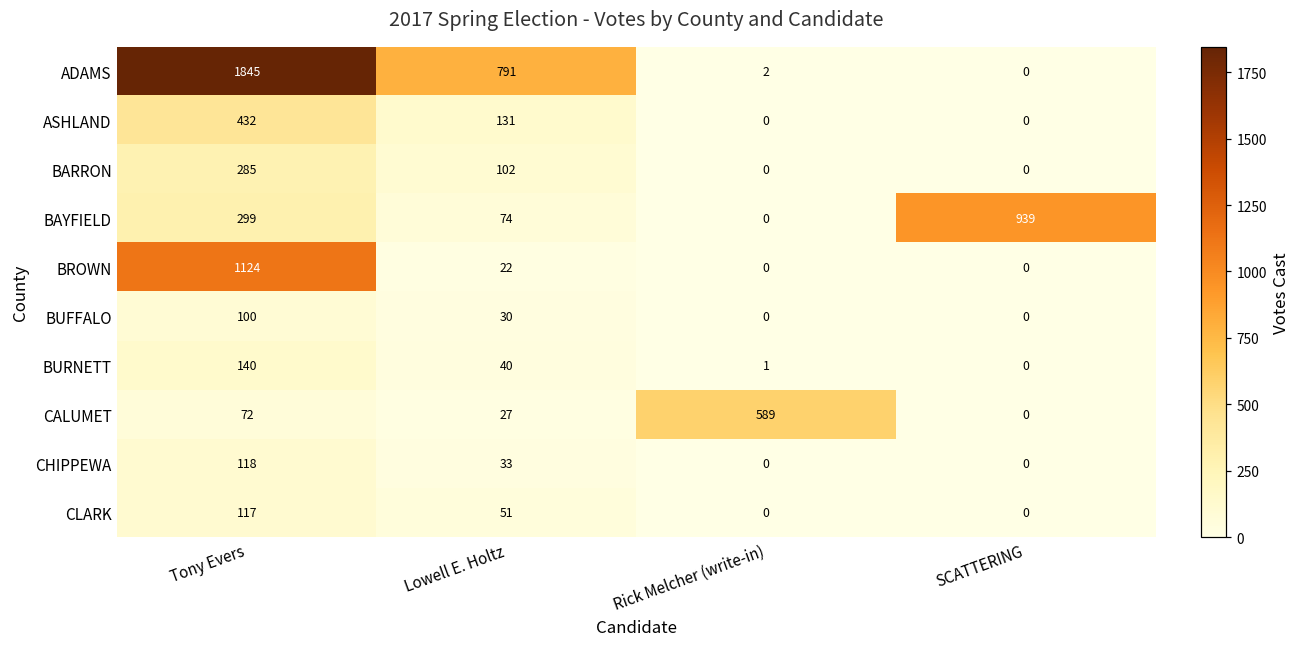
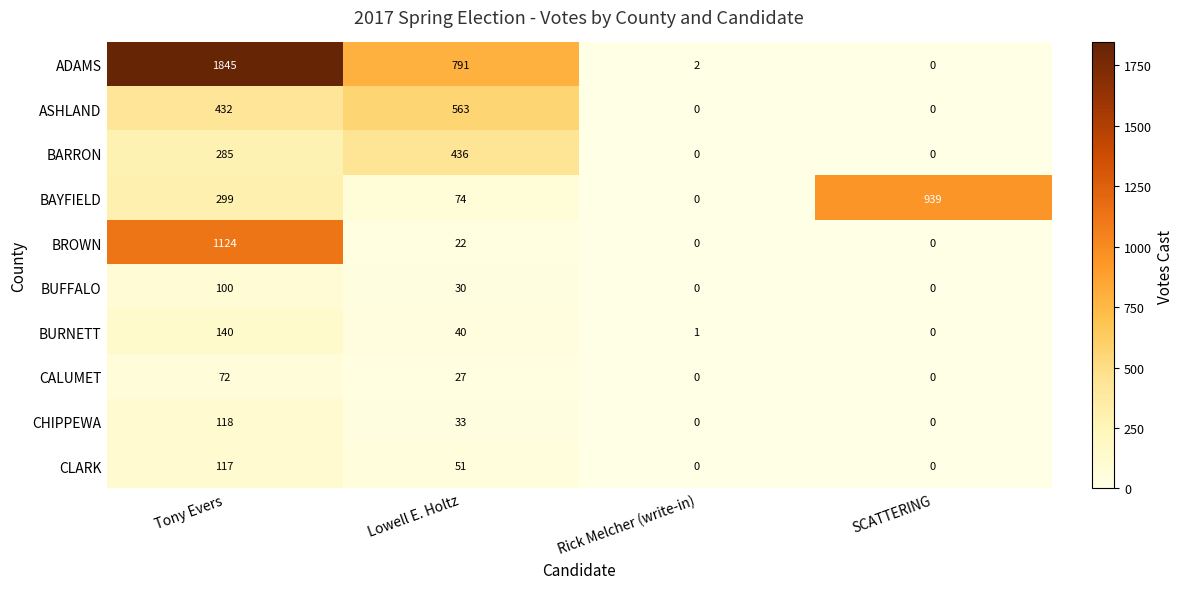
  {
    "ADAMS": {
      "Tony Evers": 1845,
      "Lowell E. Holtz": 791,
      "Rick Melcher (write-in)": 2,
      "SCATTERING": 0
    },
    "ASHLAND": {
      "Tony Evers": 432,
-     "Lowell E. Holtz": 131,
+     "Lowell E. Holtz": 563,
      "Rick Melcher (write-in)": 0,
      "SCATTERING": 0
    },
    "BARRON": {
      "Tony Evers": 285,
-     "Lowell E. Holtz": 102,
+     "Lowell E. Holtz": 436,
      "Rick Melcher (write-in)": 0,
      "SCATTERING": 0
    },
    "BAYFIELD": {
      "Tony Evers": 299,
      "Lowell E. Holtz": 74,
      "Rick Melcher (write-in)": 0,
      "SCATTERING": 939
    },
    "BROWN": {
      "Tony Evers": 1124,
      "Lowell E. Holtz": 22,
      "Rick Melcher (write-in)": 0,
      "SCATTERING": 0
    },
    "BUFFALO": {
      "Tony Evers": 100,
      "Lowell E. Holtz": 30,
      "Rick Melcher (write-in)": 0,
      "SCATTERING": 0
    },
    "BURNETT": {
      "Tony Evers": 140,
      "Lowell E. Holtz": 40,
      "Rick Melcher (write-in)": 1,
      "SCATTERING": 0
    },
    "CALUMET": {
      "Tony Evers": 72,
      "Lowell E. Holtz": 27,
-     "Rick Melcher (write-in)": 589,
+     "Rick Melcher (write-in)": 0,
      "SCATTERING": 0
    },
    "CHIPPEWA": {
      "Tony Evers": 118,
      "Lowell E. Holtz": 33,
      "Rick Melcher (write-in)": 0,
      "SCATTERING": 0
    },
    "CLARK": {
      "Tony Evers": 117,
      "Lowell E. Holtz": 51,
      "Rick Melcher (write-in)": 0,
      "SCATTERING": 0
    }
  }
